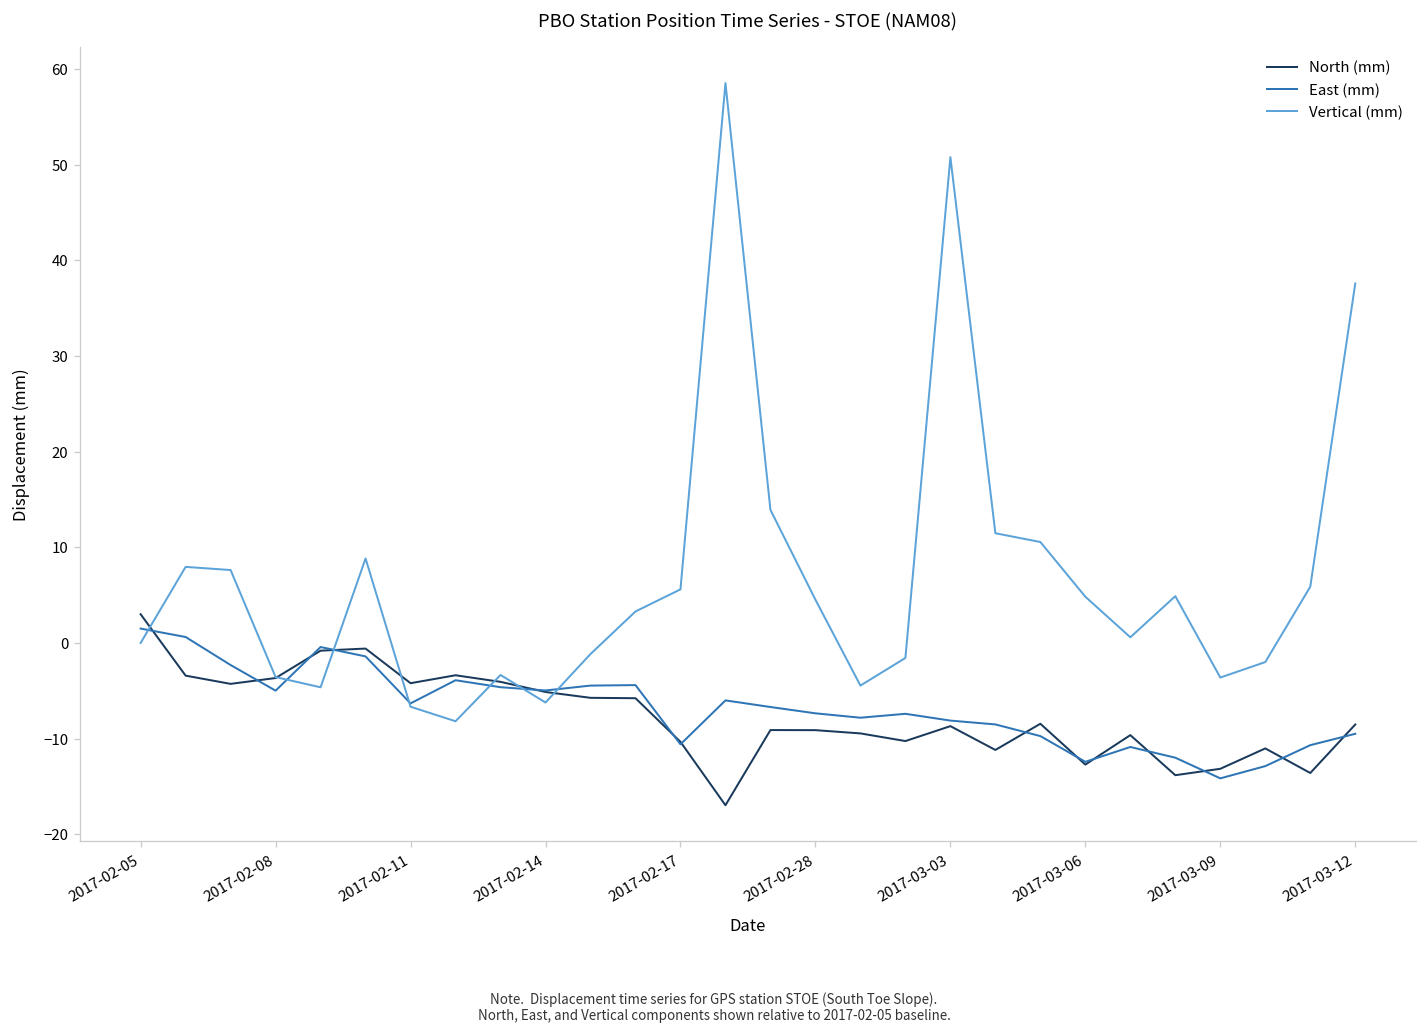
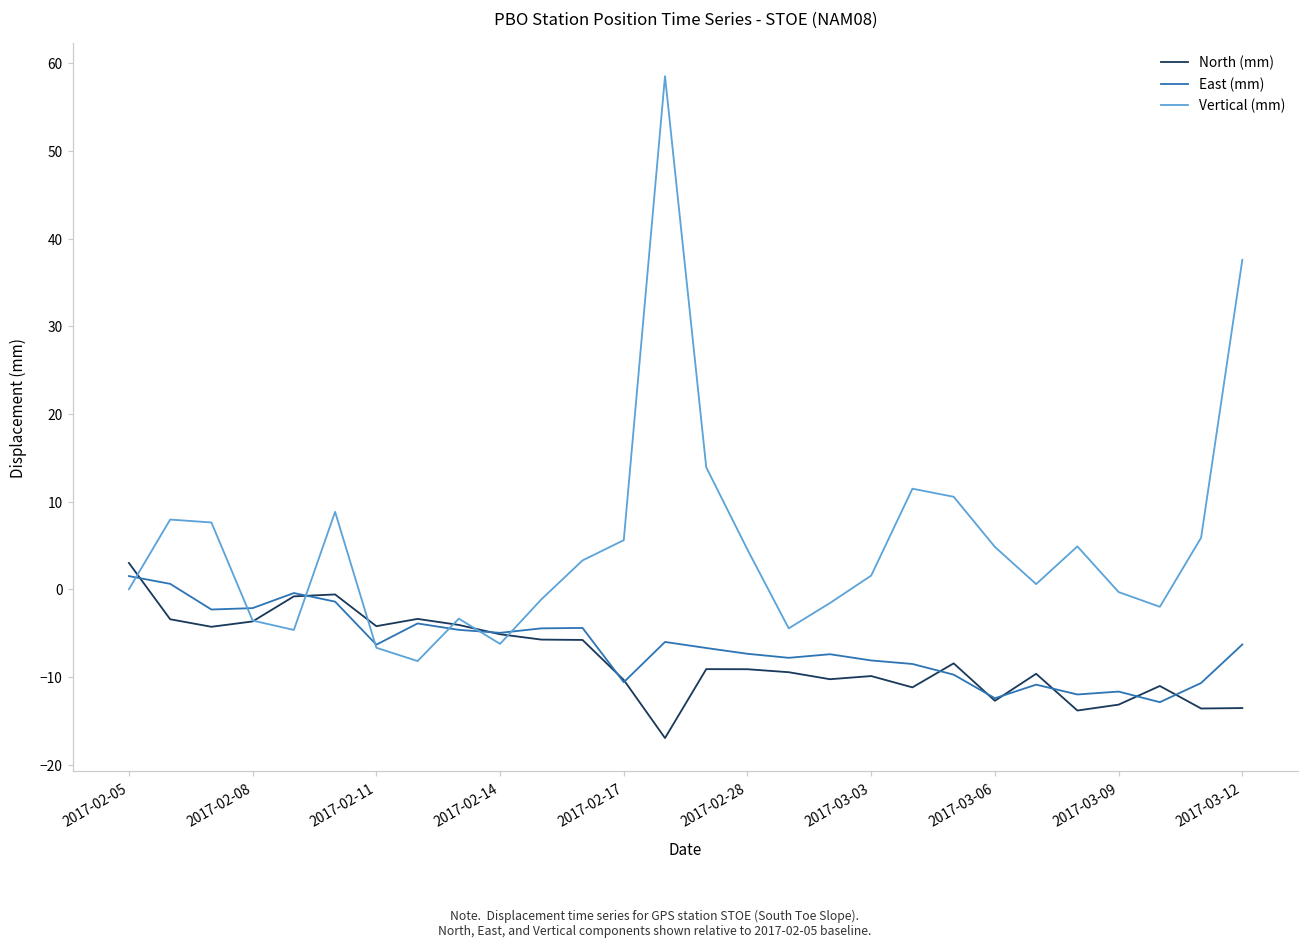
  {
    "North (mm)": {
      "2017-02-05": 3,
      "2017-02-11": -4,
      "2017-02-28": -9,
-     "2017-03-03": -9,
+     "2017-03-03": -10,
      "2017-03-09": -13,
-     "2017-03-12": -9
+     "2017-03-12": -14
    },
    "East (mm)": {
      "2017-02-05": 2,
-     "2017-02-08": -5,
+     "2017-02-08": -2,
      "2017-02-11": -6,
      "2017-02-28": -7,
      "2017-03-03": -8,
-     "2017-03-09": -14,
-     "2017-03-12": -10
+     "2017-03-09": -12,
+     "2017-03-12": -6
    },
    "Vertical (mm)": {
      "2017-02-05": 0,
      "2017-02-11": -7,
      "2017-02-14": -6,
      "2017-02-17": 6,
      "2017-02-28": 5,
-     "2017-03-03": 51,
+     "2017-03-03": 2,
      "2017-03-06": 5,
-     "2017-03-09": -4,
+     "2017-03-09": 0,
      "2017-03-12": 38
    }
  }
